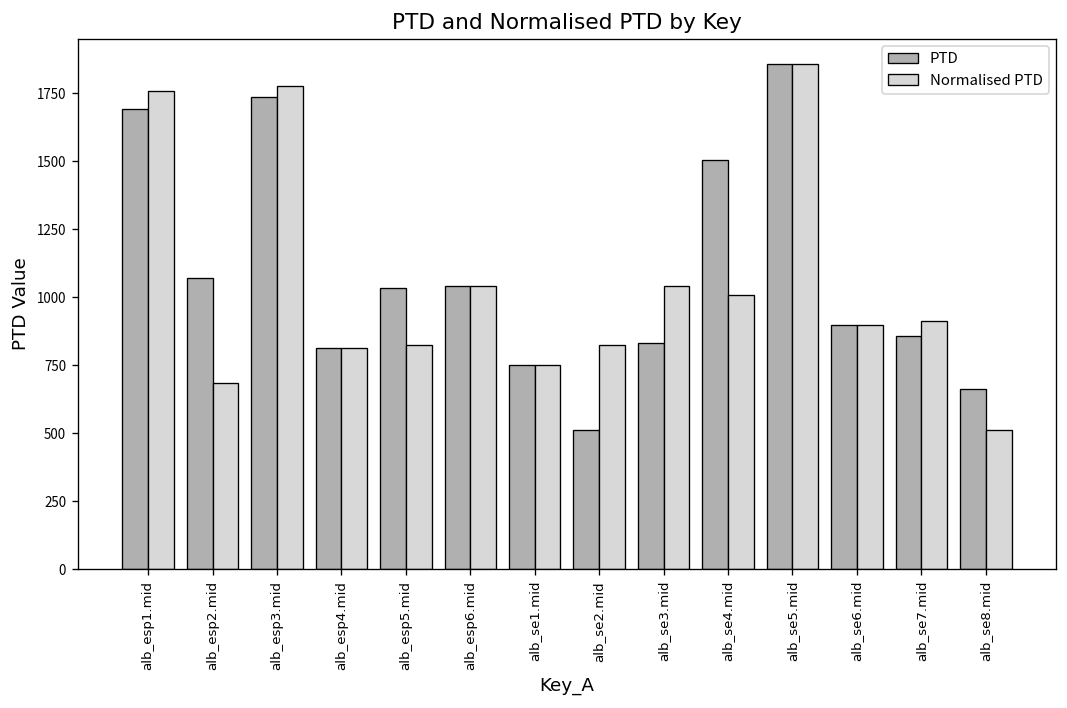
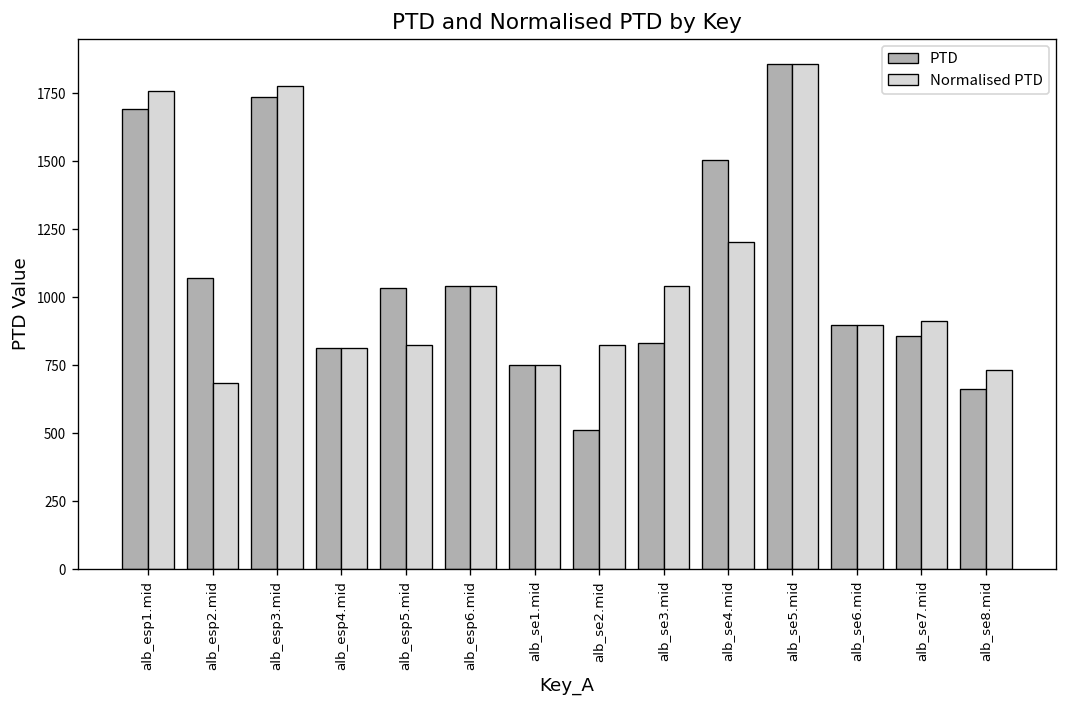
  {
    "PTD": {
      "alb_esp1.mid": 1690,
      "alb_esp2.mid": 1070,
      "alb_esp3.mid": 1740,
      "alb_esp4.mid": 810,
      "alb_esp5.mid": 1030,
      "alb_esp6.mid": 1040,
      "alb_se1.mid": 750,
      "alb_se2.mid": 510,
      "alb_se3.mid": 830,
      "alb_se4.mid": 1500,
      "alb_se5.mid": 1860,
      "alb_se6.mid": 900,
      "alb_se7.mid": 860,
      "alb_se8.mid": 660
    },
    "Normalised PTD": {
      "alb_esp1.mid": 1760,
      "alb_esp2.mid": 690,
      "alb_esp3.mid": 1780,
      "alb_esp4.mid": 810,
      "alb_esp5.mid": 830,
      "alb_esp6.mid": 1040,
      "alb_se1.mid": 750,
      "alb_se2.mid": 830,
      "alb_se3.mid": 1040,
-     "alb_se4.mid": 1010,
+     "alb_se4.mid": 1200,
      "alb_se5.mid": 1860,
      "alb_se6.mid": 900,
      "alb_se7.mid": 910,
-     "alb_se8.mid": 510
+     "alb_se8.mid": 730
    }
  }
